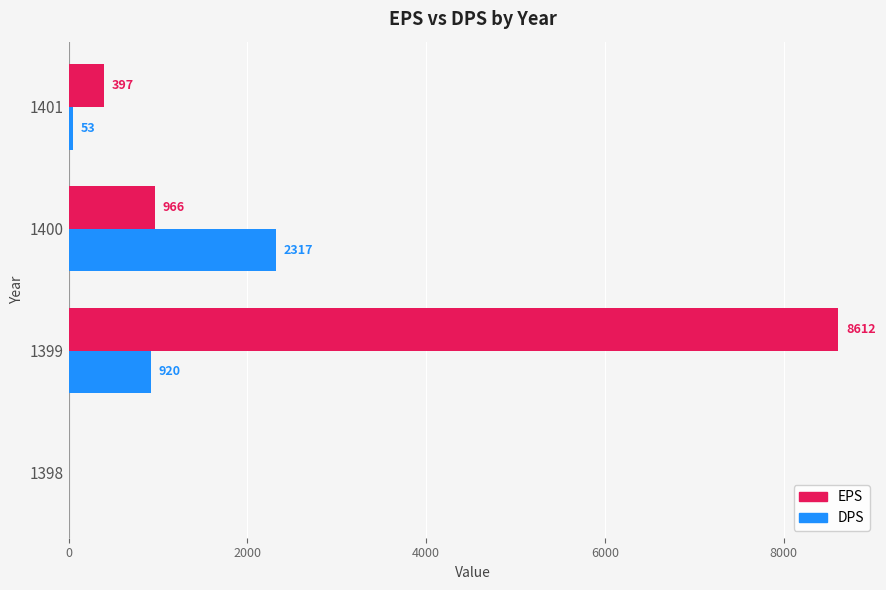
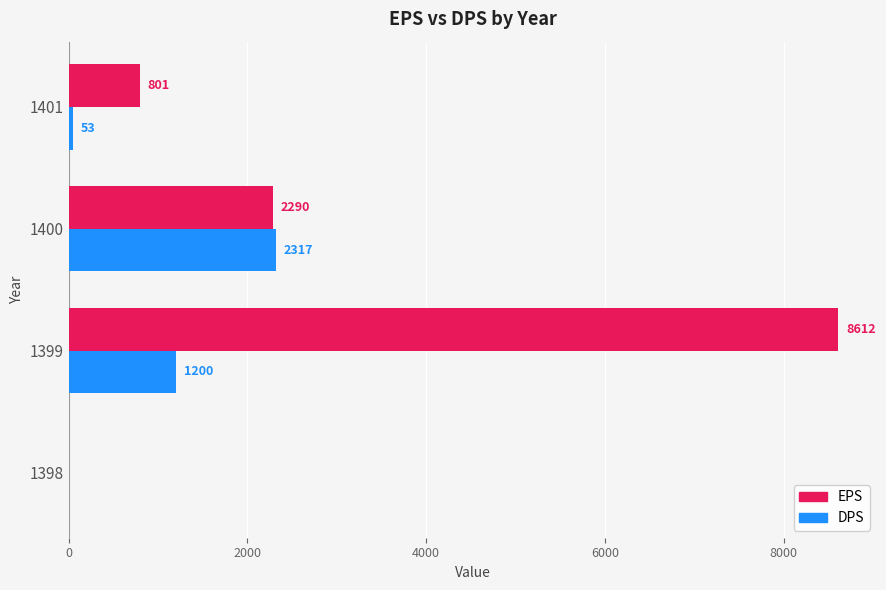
  {
    "EPS": {
-     "1401": 397,
-     "1400": 966,
+     "1401": 801,
+     "1400": 2290,
      "1399": 8612
    },
    "DPS": {
      "1401": 53,
      "1400": 2317,
-     "1399": 920
+     "1399": 1200
    }
  }
